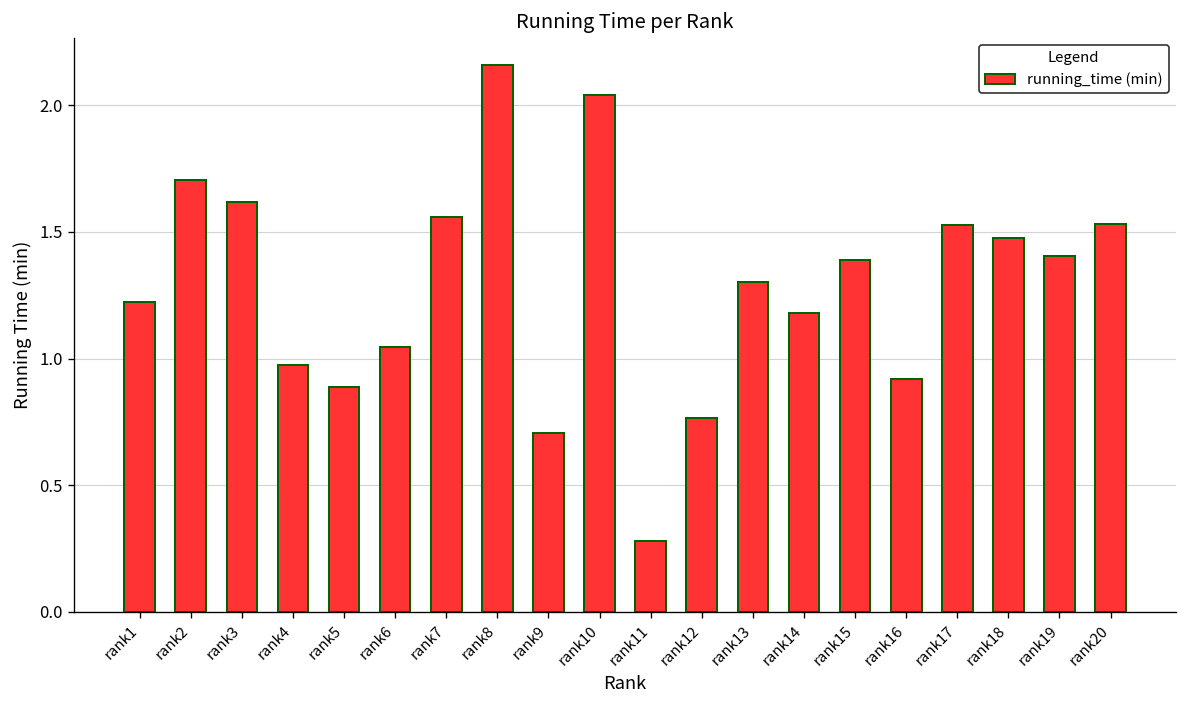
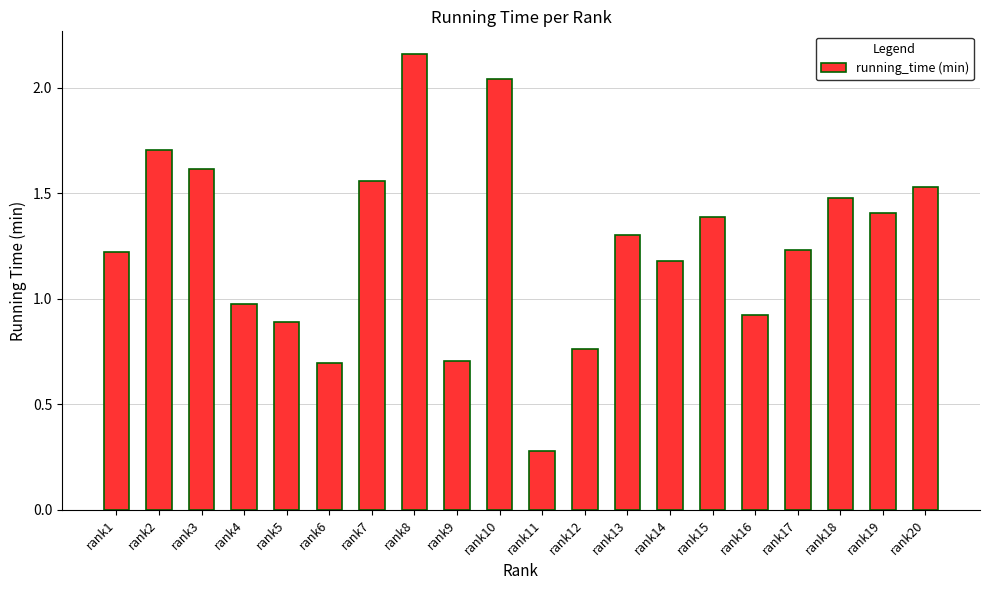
  {
    "rank1": 1.22,
    "rank2": 1.70,
    "rank3": 1.62,
    "rank4": 0.98,
    "rank5": 0.89,
-   "rank6": 1.05,
+   "rank6": 0.70,
    "rank7": 1.56,
    "rank8": 2.16,
    "rank9": 0.71,
    "rank10": 2.04,
    "rank11": 0.28,
    "rank12": 0.76,
    "rank13": 1.30,
    "rank14": 1.18,
    "rank15": 1.39,
    "rank16": 0.92,
-   "rank17": 1.53,
+   "rank17": 1.23,
    "rank18": 1.48,
    "rank19": 1.40,
    "rank20": 1.53
  }
